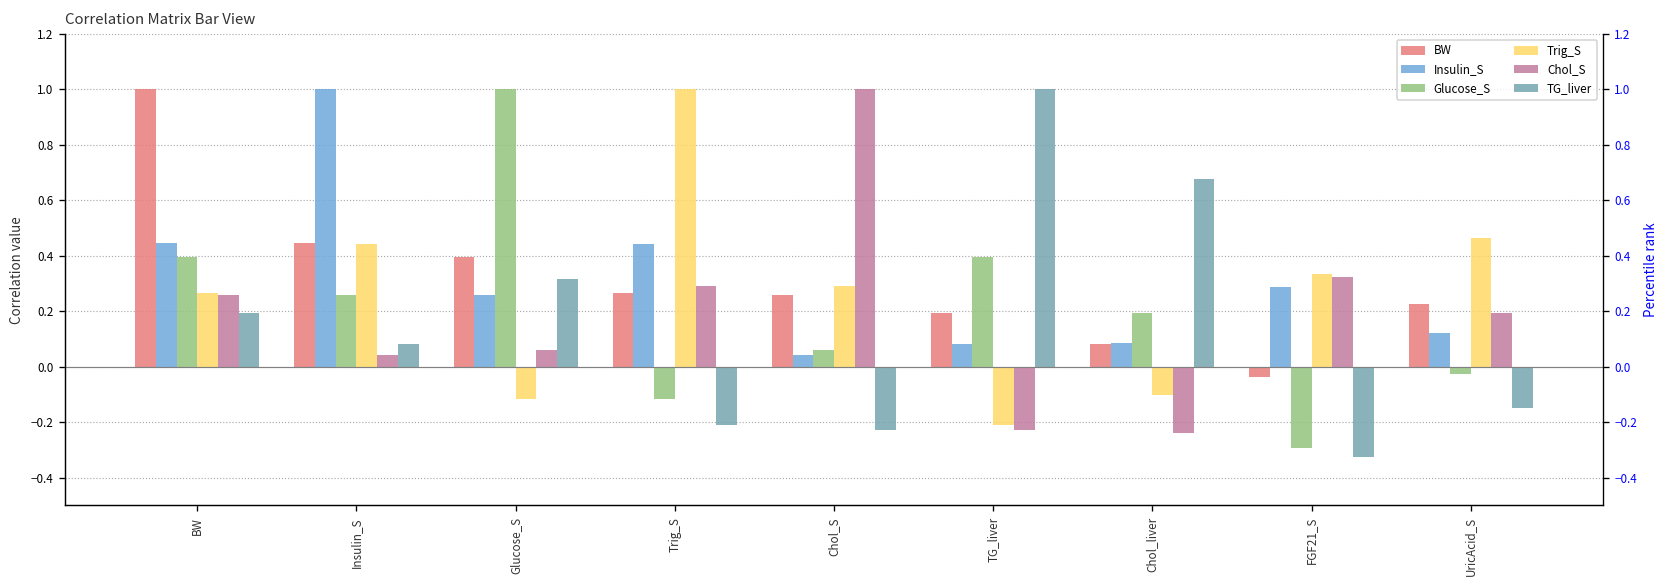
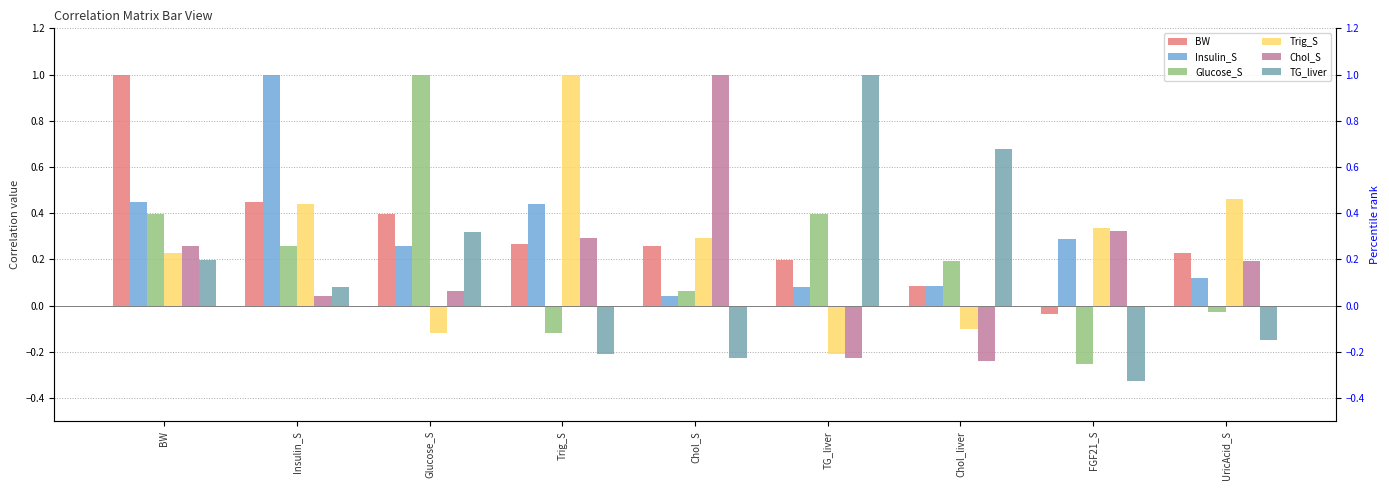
  {
    "Glucose_S": {
      "BW": 0.40,
      "Insulin_S": 0.26,
      "Glucose_S": 1.00,
      "Trig_S": -0.12,
      "Chol_S": 0.06,
      "TG_liver": 0.40,
      "Chol_liver": 0.19,
-     "FGF21_S": -0.29,
+     "FGF21_S": -0.25,
      "UricAcid_S": -0.03
    },
    "Trig_S": {
-     "BW": 0.27,
+     "BW": 0.23,
      "Insulin_S": 0.44,
      "Glucose_S": -0.12,
      "Trig_S": 1.00,
      "Chol_S": 0.29,
      "TG_liver": -0.21,
      "Chol_liver": -0.10,
      "FGF21_S": 0.33,
      "UricAcid_S": 0.46
    }
  }
